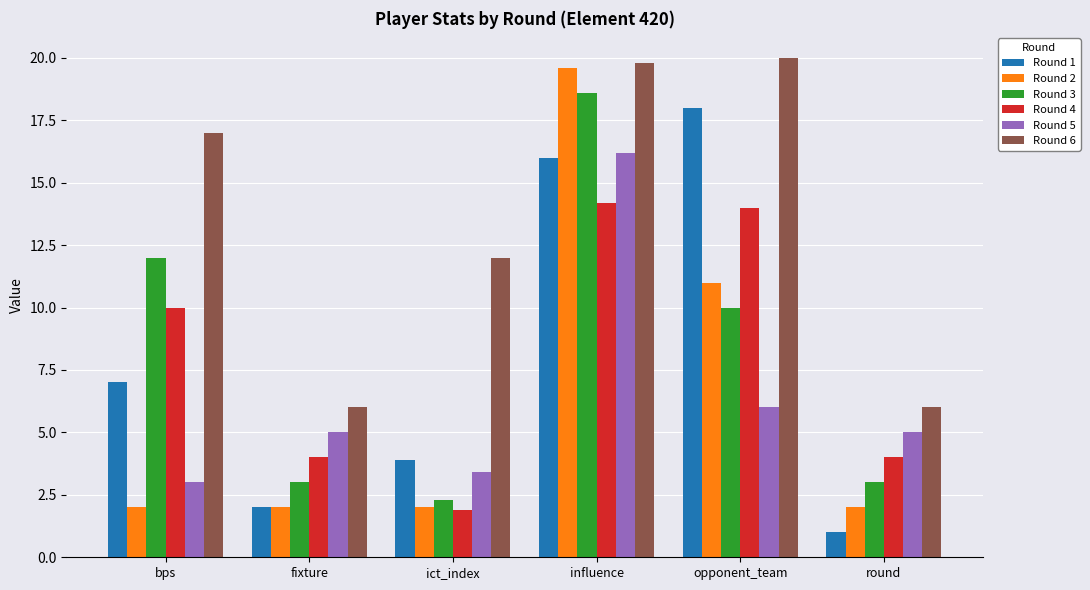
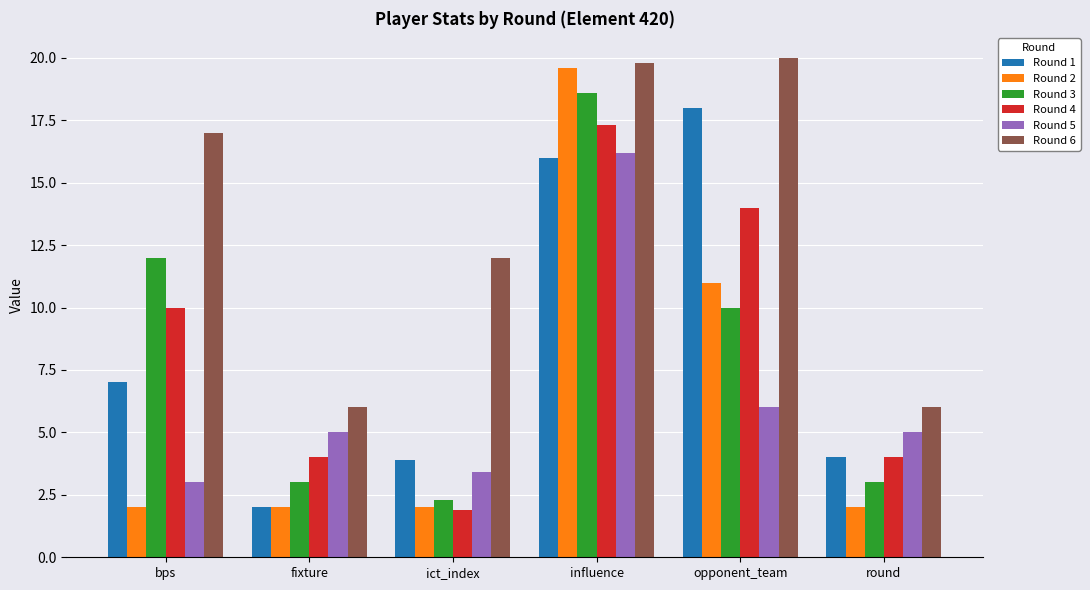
  {
    "Round 1": {
      "bps": 7,
      "fixture": 2,
      "ict_index": 4,
      "influence": 16,
      "opponent_team": 18,
-     "round": 1
+     "round": 4
    },
    "Round 2": {
      "bps": 2.0,
      "fixture": 2.0,
      "ict_index": 2.0,
      "influence": 19.6,
      "opponent_team": 11.0,
      "round": 2.0
    },
    "Round 3": {
      "bps": 12.0,
      "fixture": 3.0,
      "ict_index": 2.3,
      "influence": 18.6,
      "opponent_team": 10.0,
      "round": 3.0
    },
    "Round 4": {
      "bps": 10.0,
      "fixture": 4.0,
      "ict_index": 1.9,
-     "influence": 14.2,
+     "influence": 17.3,
      "opponent_team": 14.0,
      "round": 4.0
    },
    "Round 5": {
      "bps": 3.0,
      "fixture": 5.0,
      "ict_index": 3.4,
      "influence": 16.2,
      "opponent_team": 6.0,
      "round": 5.0
    },
    "Round 6": {
      "bps": 17.0,
      "fixture": 6.0,
      "ict_index": 12.0,
      "influence": 19.8,
      "opponent_team": 20.0,
      "round": 6.0
    }
  }
